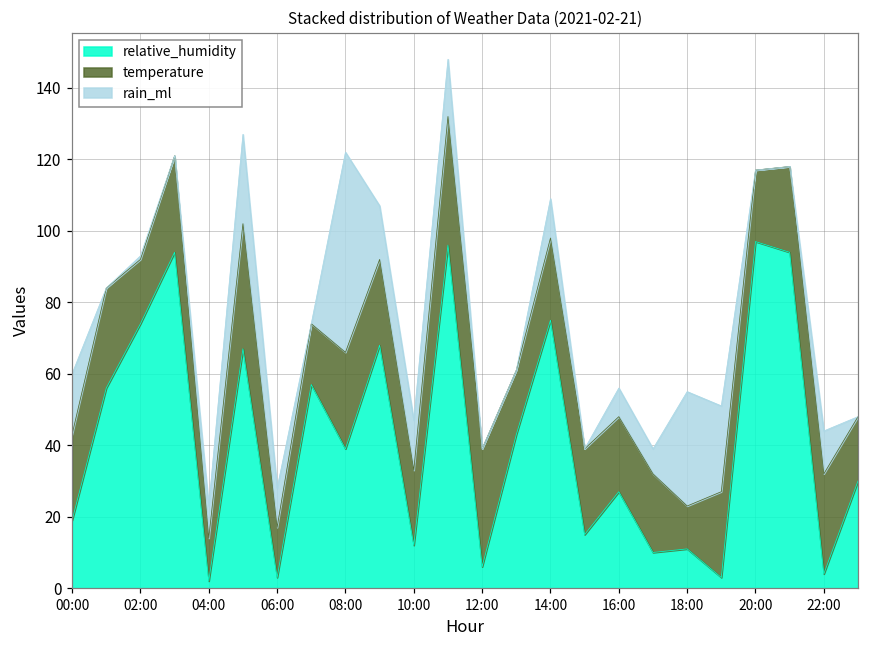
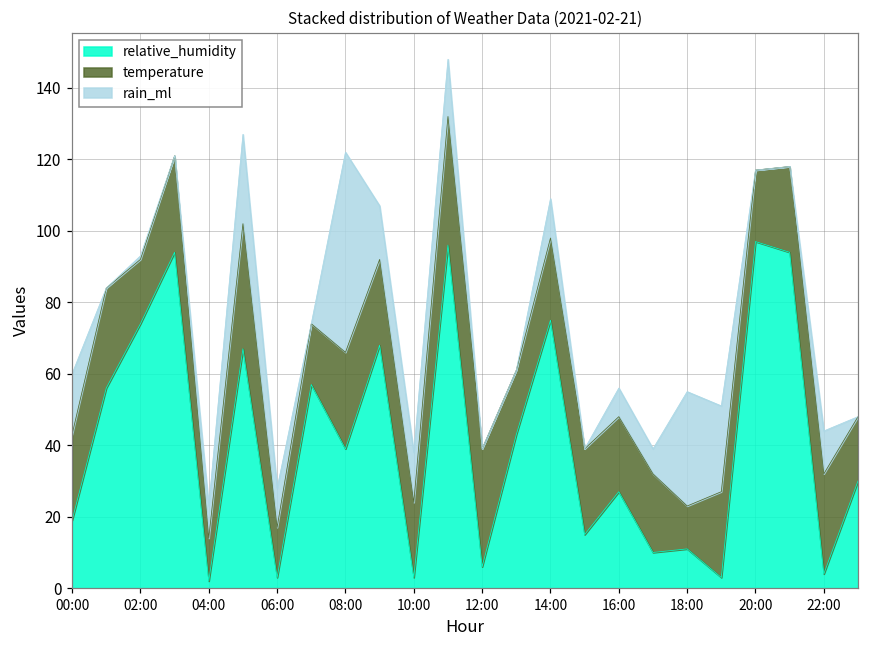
  {
    "relative_humidity": {
      "00:00": 19,
      "02:00": 74,
      "04:00": 2,
      "06:00": 3,
      "08:00": 39,
-     "10:00": 12,
+     "10:00": 3,
      "12:00": 6,
      "14:00": 75,
      "16:00": 27,
      "18:00": 11,
      "20:00": 97,
      "22:00": 4
    },
    "temperature": {
      "00:00": 24,
      "02:00": 18,
      "04:00": 12,
      "06:00": 14,
      "08:00": 27,
      "10:00": 21,
      "14:00": 23,
      "16:00": 21,
      "18:00": 12,
      "22:00": 28
    },
    "rain_ml": {
      "00:00": 17,
      "02:00": 1,
      "04:00": 9,
      "06:00": 11,
      "08:00": 56,
      "10:00": 14,
      "14:00": 11,
      "16:00": 8,
      "18:00": 32,
      "22:00": 12
    }
  }
